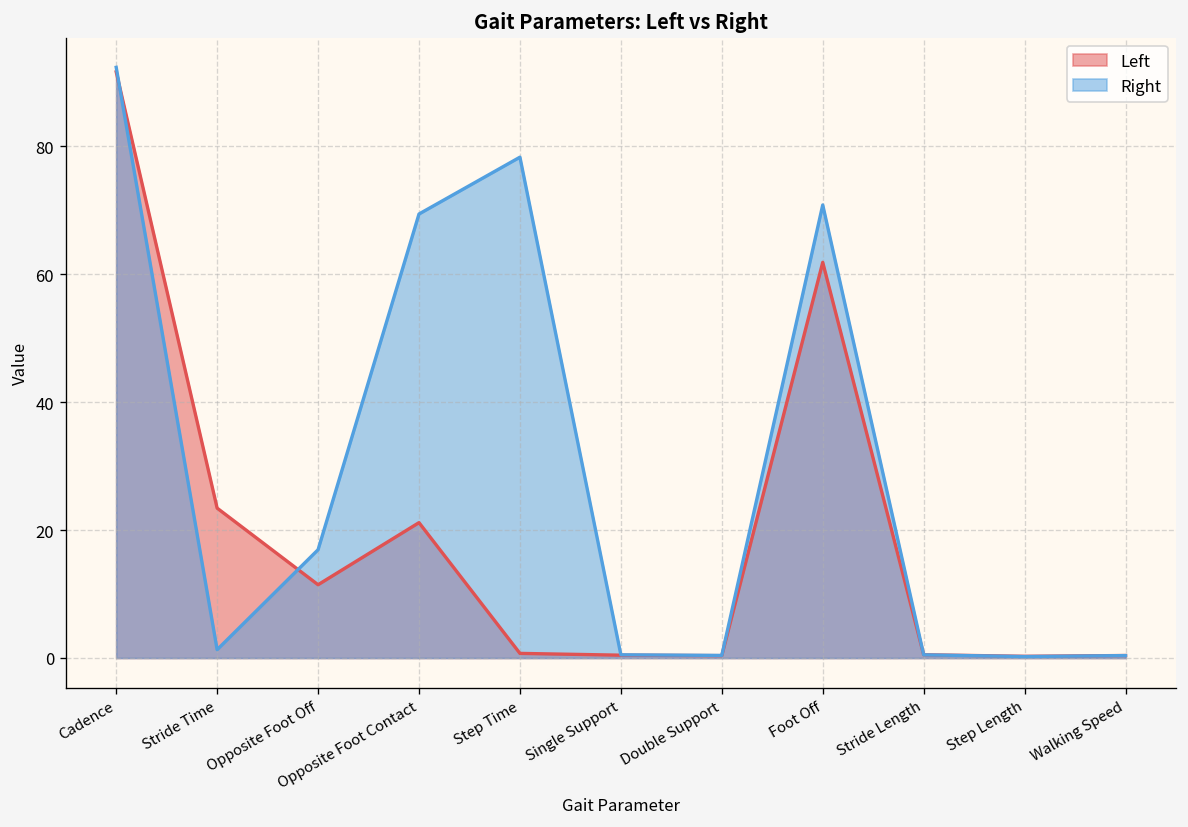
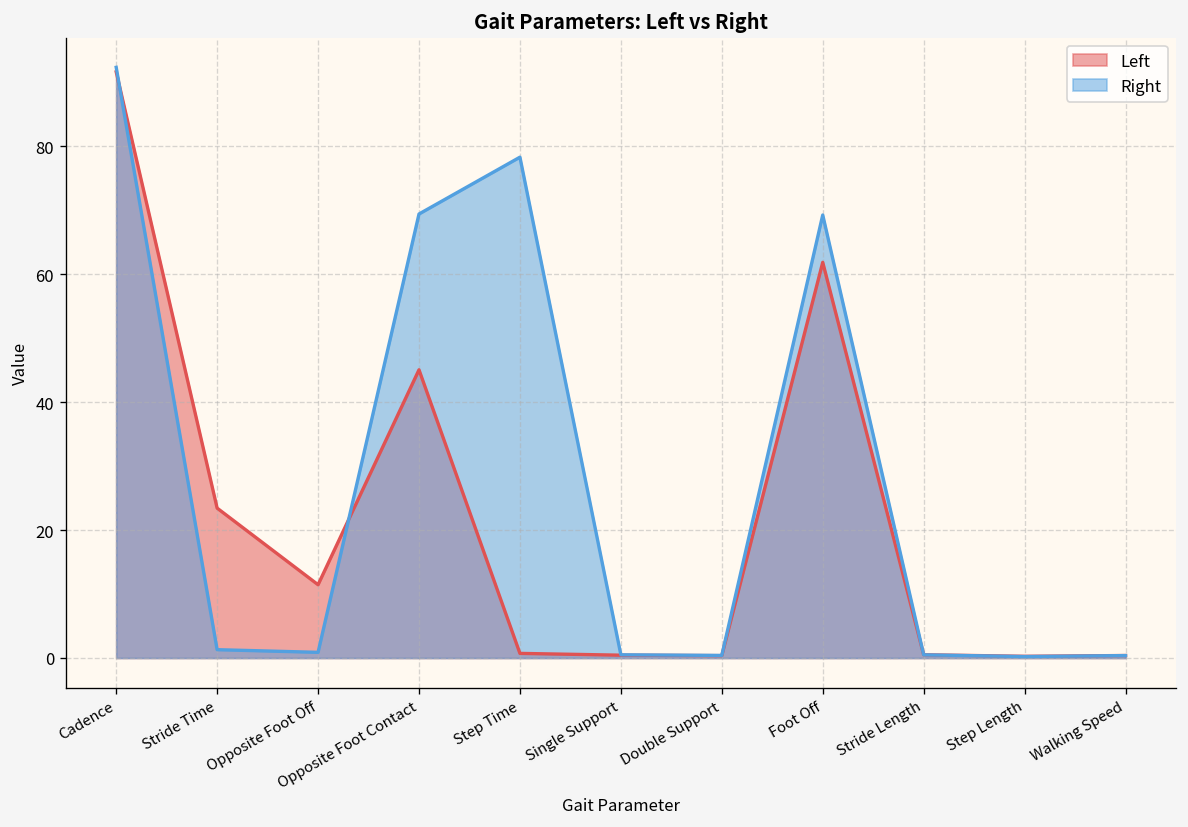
  {
    "Left": {
      "Cadence": 92,
      "Stride Time": 23,
      "Opposite Foot Off": 11,
-     "Opposite Foot Contact": 21,
+     "Opposite Foot Contact": 45,
      "Step Time": 1,
      "Foot Off": 62
    },
    "Right": {
      "Cadence": 92,
      "Stride Time": 1,
-     "Opposite Foot Off": 17,
+     "Opposite Foot Off": 1,
      "Opposite Foot Contact": 69,
      "Step Time": 78,
-     "Foot Off": 71
+     "Foot Off": 69
    }
  }
